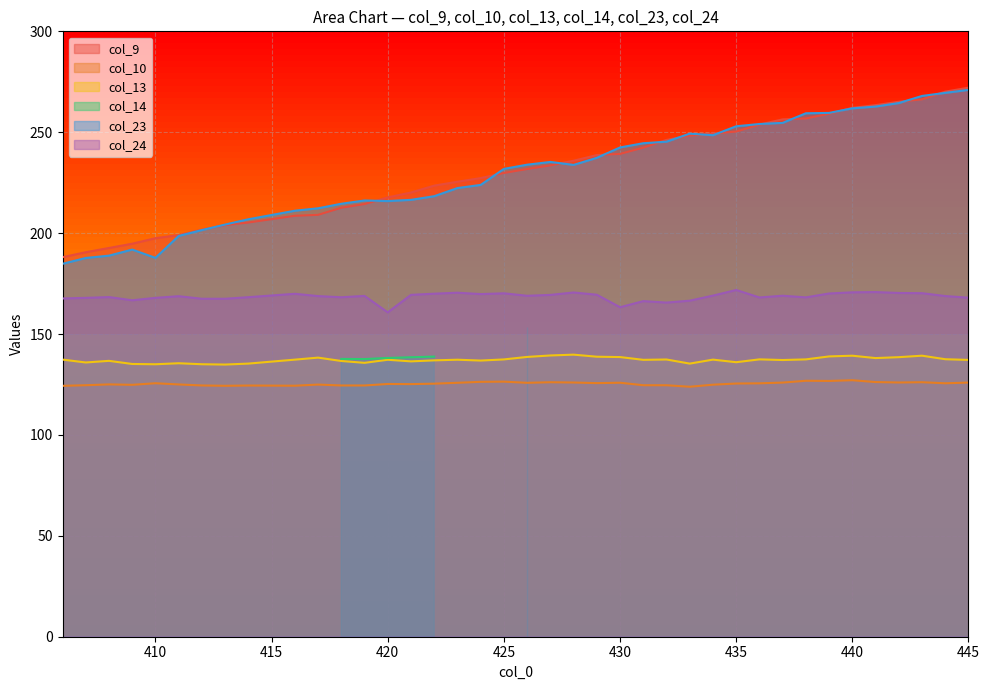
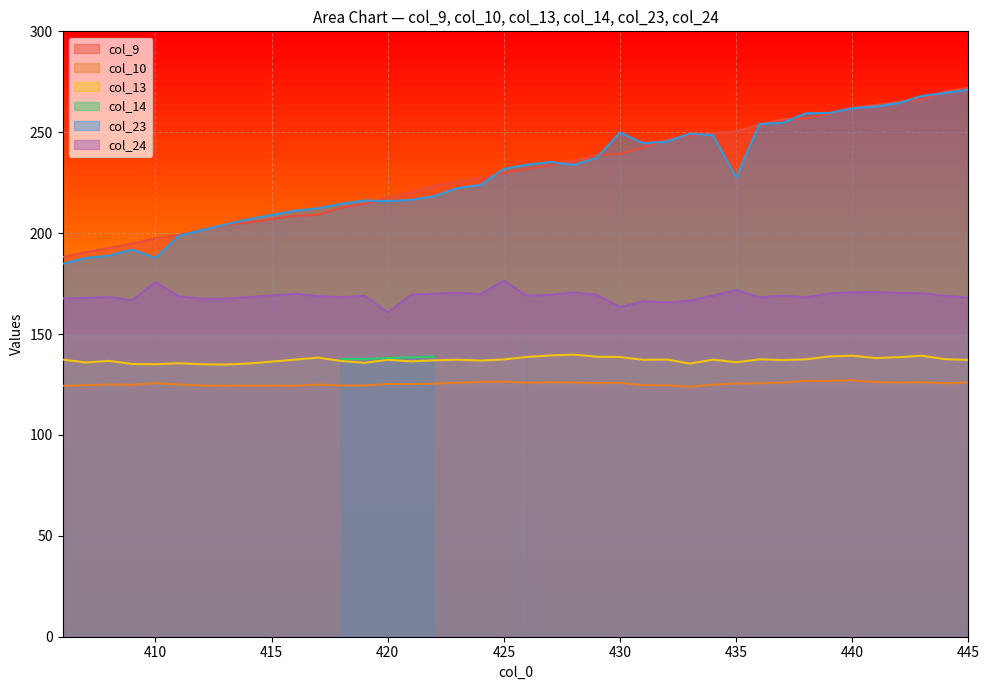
  {
    "col_23": {
      "410": 188,
      "420": 216,
      "425": 232,
-     "430": 242,
-     "435": 253
+     "430": 250,
+     "435": 228
    },
    "col_24": {
-     "410": 168,
+     "410": 176,
      "420": 161,
-     "425": 170,
+     "425": 176,
      "430": 163,
      "435": 172,
      "440": 171,
      "445": 168
    }
  }
